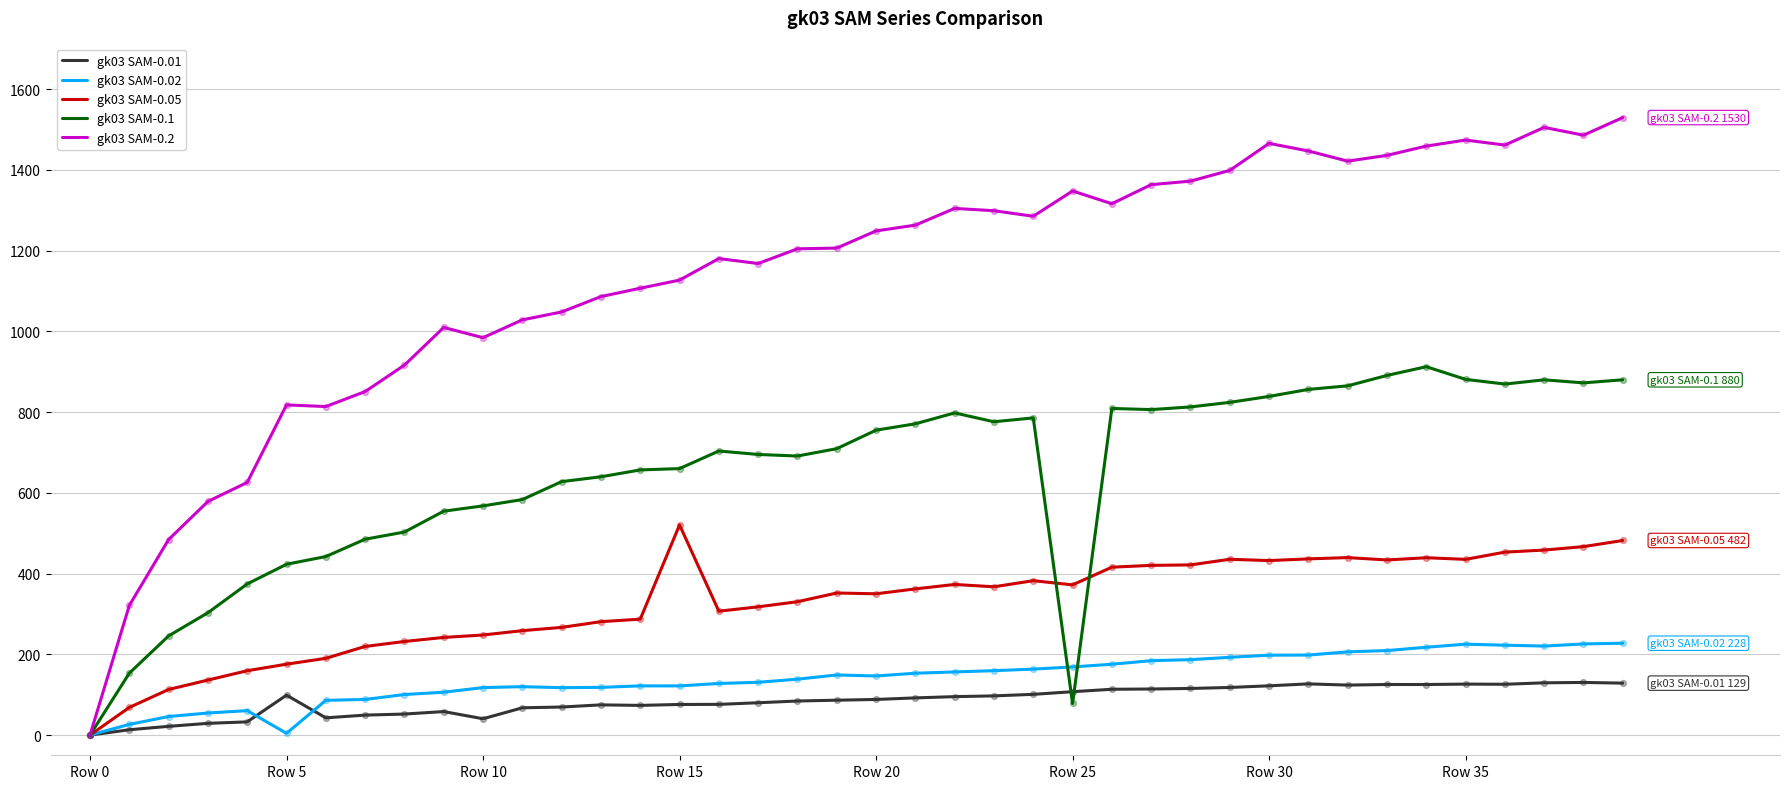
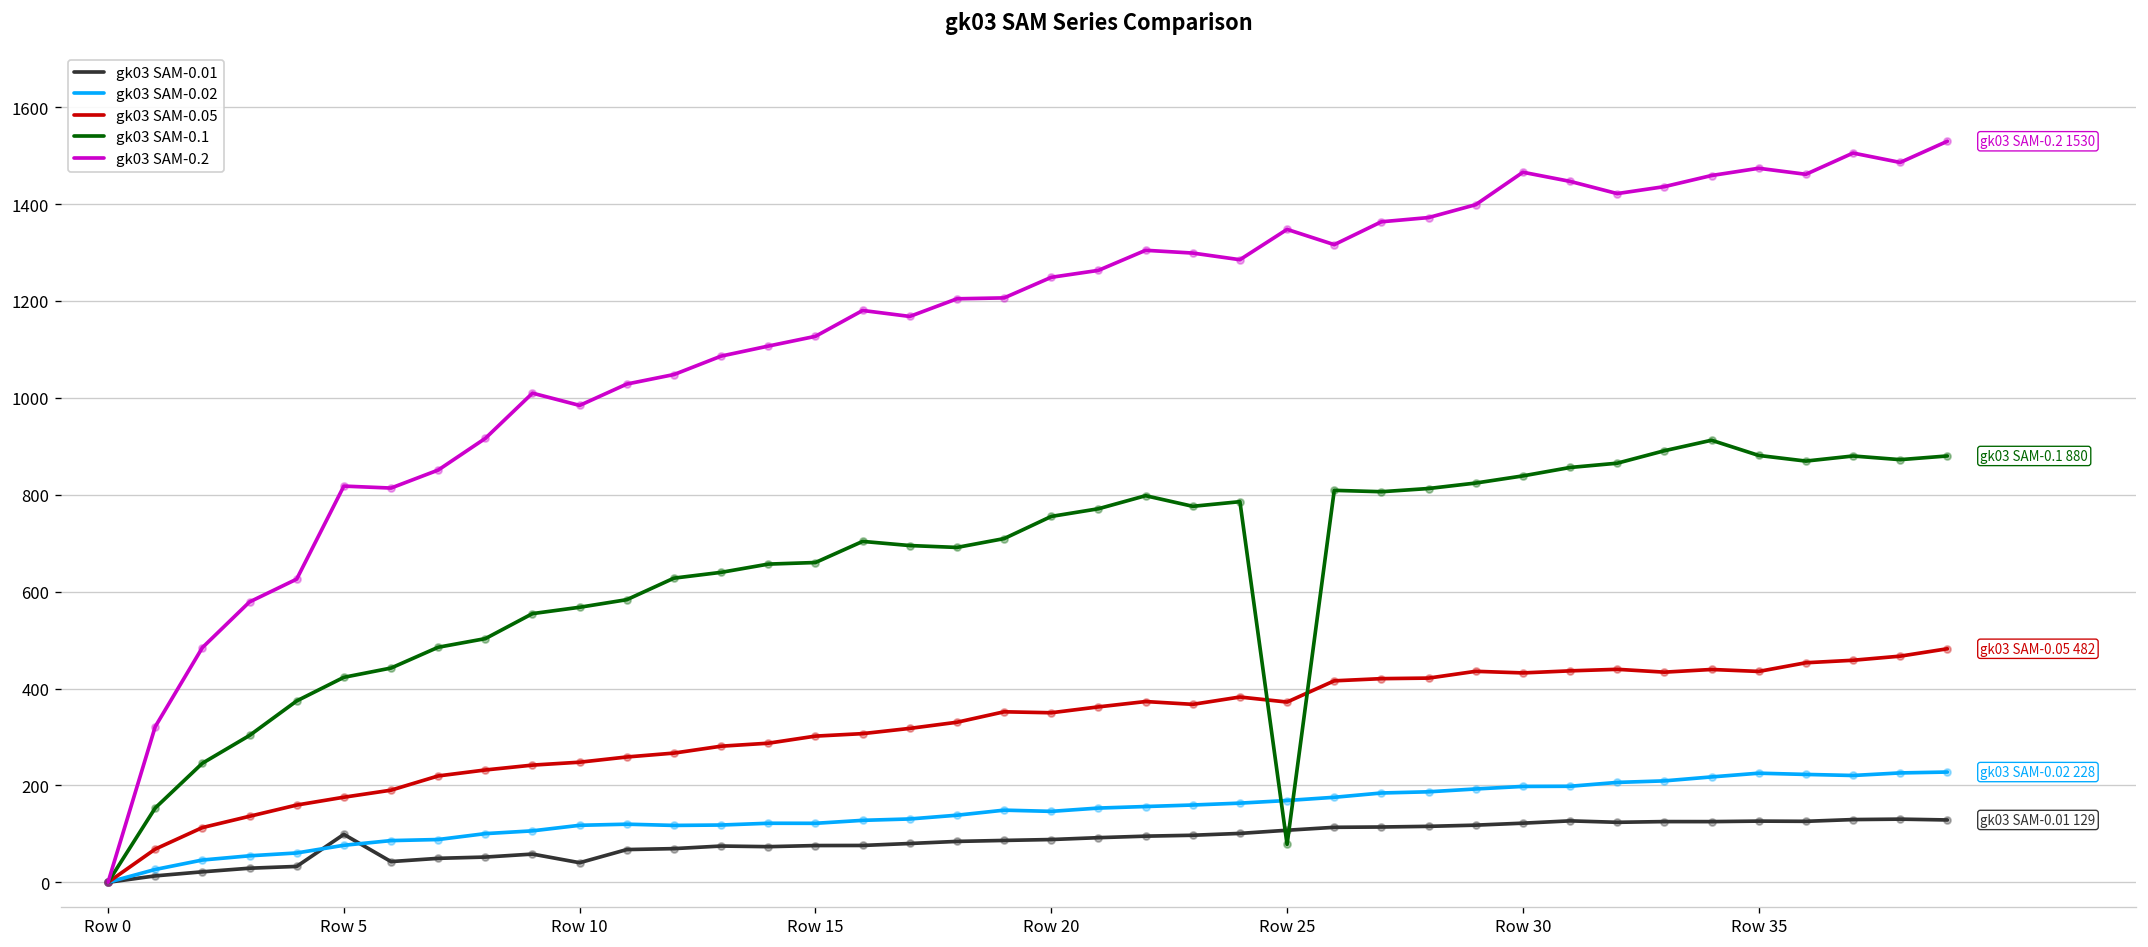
  {
    "gk03 SAM-0.01": {
      "Row 5": 100,
      "Row 10": 40,
      "Row 15": 80,
      "Row 20": 90,
      "Row 25": 110,
      "Row 30": 120,
      "Row 35": 130
    },
    "gk03 SAM-0.02": {
-     "Row 5": 0,
+     "Row 5": 80,
      "Row 10": 120,
      "Row 15": 120,
      "Row 20": 150,
      "Row 25": 170,
      "Row 30": 200,
      "Row 35": 230
    },
    "gk03 SAM-0.05": {
      "Row 5": 180,
      "Row 10": 250,
-     "Row 15": 520,
+     "Row 15": 300,
      "Row 20": 350,
      "Row 25": 370,
      "Row 30": 430,
      "Row 35": 440
    },
    "gk03 SAM-0.1": {
      "Row 5": 420,
      "Row 10": 570,
      "Row 15": 660,
      "Row 20": 760,
      "Row 25": 80,
      "Row 30": 840,
      "Row 35": 880
    },
    "gk03 SAM-0.2": {
      "Row 5": 820,
      "Row 10": 980,
      "Row 15": 1130,
      "Row 20": 1250,
      "Row 25": 1350,
      "Row 30": 1470,
      "Row 35": 1470
    }
  }
